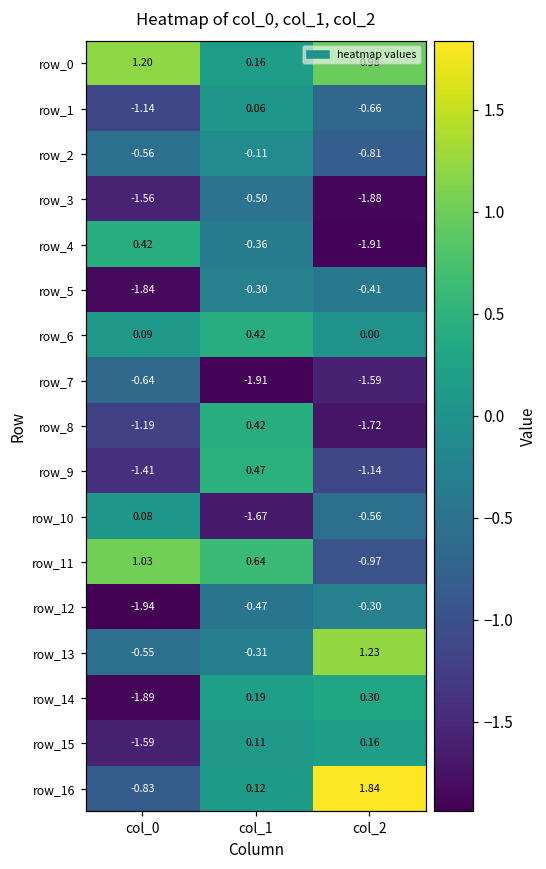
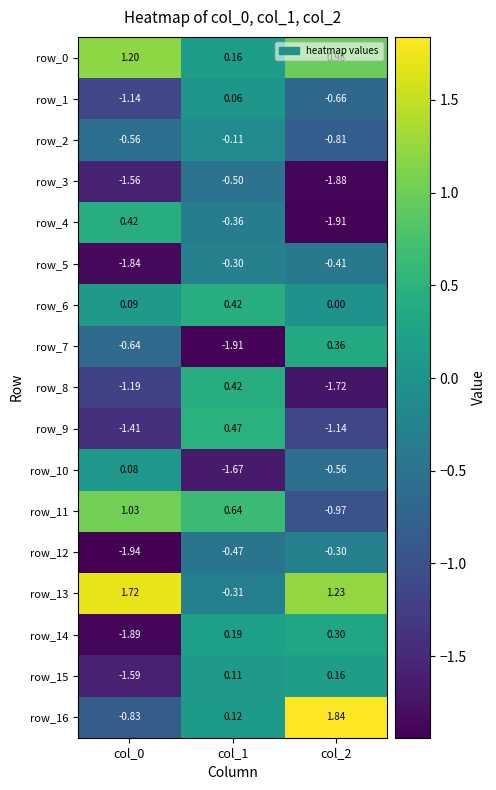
  {
    "row_0": {
      "col_0": 1.20,
      "col_1": 0.16
    },
    "row_1": {
      "col_0": -1.14,
      "col_1": 0.06,
      "col_2": -0.66
    },
    "row_2": {
      "col_0": -0.56,
      "col_1": -0.11,
      "col_2": -0.81
    },
    "row_3": {
      "col_0": -1.56,
      "col_1": -0.50,
      "col_2": -1.88
    },
    "row_4": {
      "col_0": 0.42,
      "col_1": -0.36,
      "col_2": -1.91
    },
    "row_5": {
      "col_0": -1.84,
      "col_1": -0.30,
      "col_2": -0.41
    },
    "row_6": {
      "col_0": 0.09,
      "col_1": 0.42,
      "col_2": 0.00
    },
    "row_7": {
      "col_0": -0.64,
      "col_1": -1.91,
-     "col_2": -1.59
+     "col_2": 0.36
    },
    "row_8": {
      "col_0": -1.19,
      "col_1": 0.42,
      "col_2": -1.72
    },
    "row_9": {
      "col_0": -1.41,
      "col_1": 0.47,
      "col_2": -1.14
    },
    "row_10": {
      "col_0": 0.08,
      "col_1": -1.67,
      "col_2": -0.56
    },
    "row_11": {
      "col_0": 1.03,
      "col_1": 0.64,
      "col_2": -0.97
    },
    "row_12": {
      "col_0": -1.94,
      "col_1": -0.47,
      "col_2": -0.30
    },
    "row_13": {
-     "col_0": -0.55,
+     "col_0": 1.72,
      "col_1": -0.31,
      "col_2": 1.23
    },
    "row_14": {
      "col_0": -1.89,
      "col_1": 0.19,
      "col_2": 0.30
    },
    "row_15": {
      "col_0": -1.59,
      "col_1": 0.11,
      "col_2": 0.16
    },
    "row_16": {
      "col_0": -0.83,
      "col_1": 0.12,
      "col_2": 1.84
    }
  }
